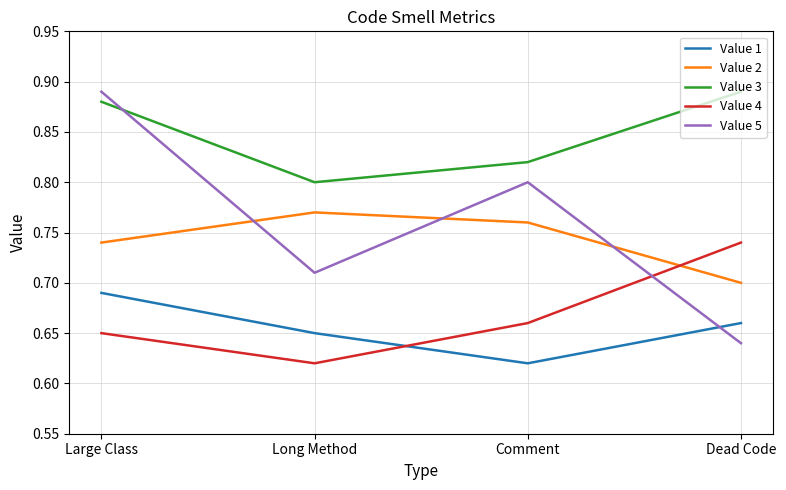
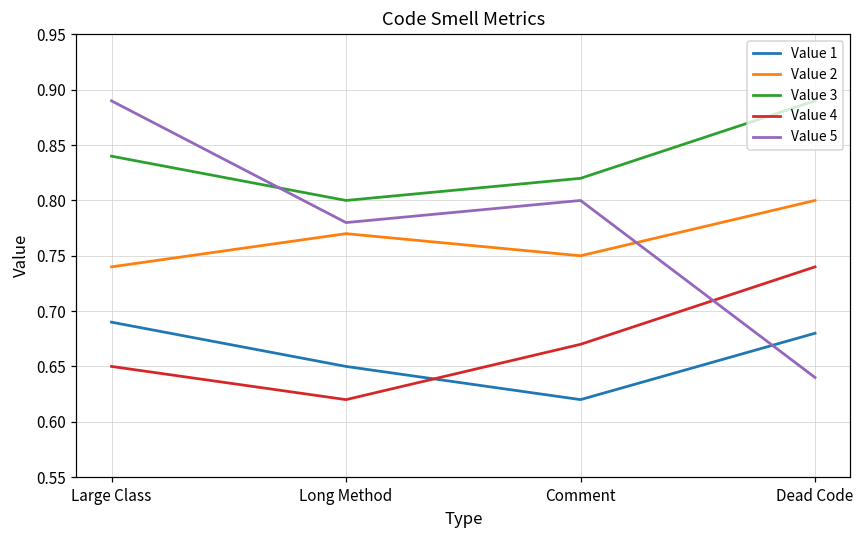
  {
    "Value 1": {
      "Large Class": 0.69,
      "Long Method": 0.65,
      "Comment": 0.62,
-     "Dead Code": 0.66
+     "Dead Code": 0.68
    },
    "Value 2": {
      "Large Class": 0.74,
      "Long Method": 0.77,
-     "Comment": 0.76,
-     "Dead Code": 0.7
+     "Comment": 0.75,
+     "Dead Code": 0.8
    },
    "Value 3": {
-     "Large Class": 0.88,
+     "Large Class": 0.84,
      "Long Method": 0.80,
      "Comment": 0.82
    },
    "Value 4": {
      "Large Class": 0.65,
      "Long Method": 0.62,
-     "Comment": 0.66,
+     "Comment": 0.67,
      "Dead Code": 0.74
    },
    "Value 5": {
      "Large Class": 0.89,
-     "Long Method": 0.71,
+     "Long Method": 0.78,
      "Comment": 0.80,
      "Dead Code": 0.64
    }
  }
